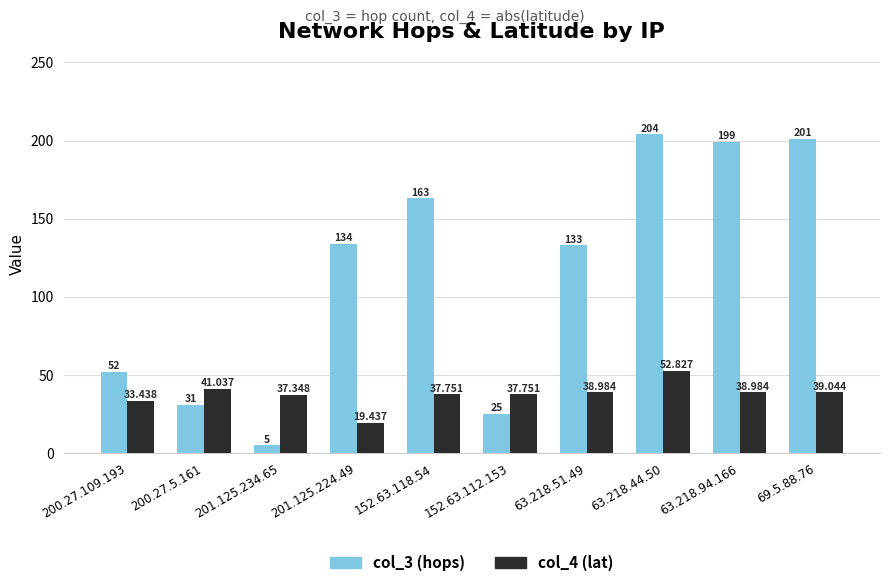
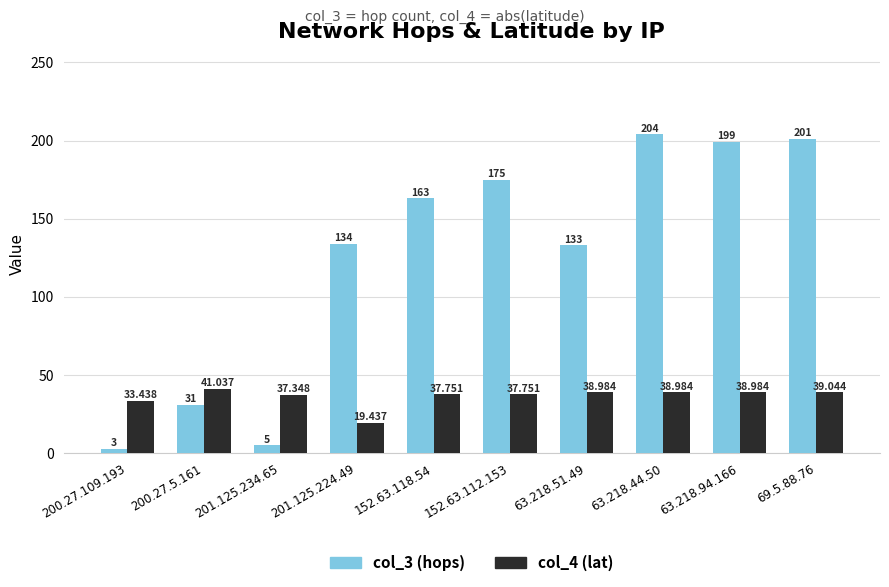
  {
    "col_3 (hops)": {
-     "200.27.109.193": 52,
+     "200.27.109.193": 3,
      "200.27.5.161": 31,
      "201.125.234.65": 5,
      "201.125.224.49": 134,
      "152.63.118.54": 163,
-     "152.63.112.153": 25,
+     "152.63.112.153": 175,
      "63.218.51.49": 133,
      "63.218.44.50": 204,
      "63.218.94.166": 199,
      "69.5.88.76": 201
    },
    "col_4 (lat)": {
      "200.27.109.193": 33.438,
      "200.27.5.161": 41.037,
      "201.125.234.65": 37.348,
      "201.125.224.49": 19.437,
      "152.63.118.54": 37.751,
      "152.63.112.153": 37.751,
      "63.218.51.49": 38.984,
-     "63.218.44.50": 52.827,
+     "63.218.44.50": 38.984,
      "63.218.94.166": 38.984,
      "69.5.88.76": 39.044
    }
  }
